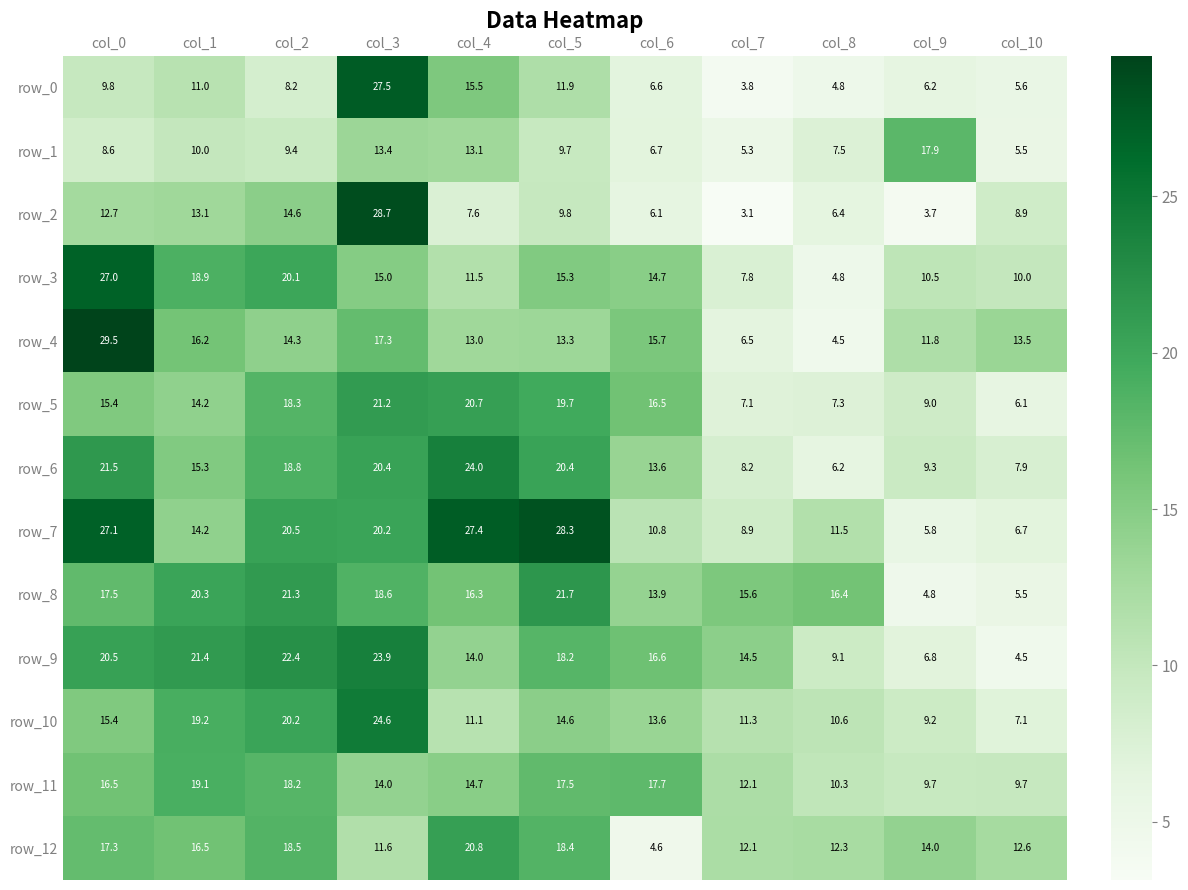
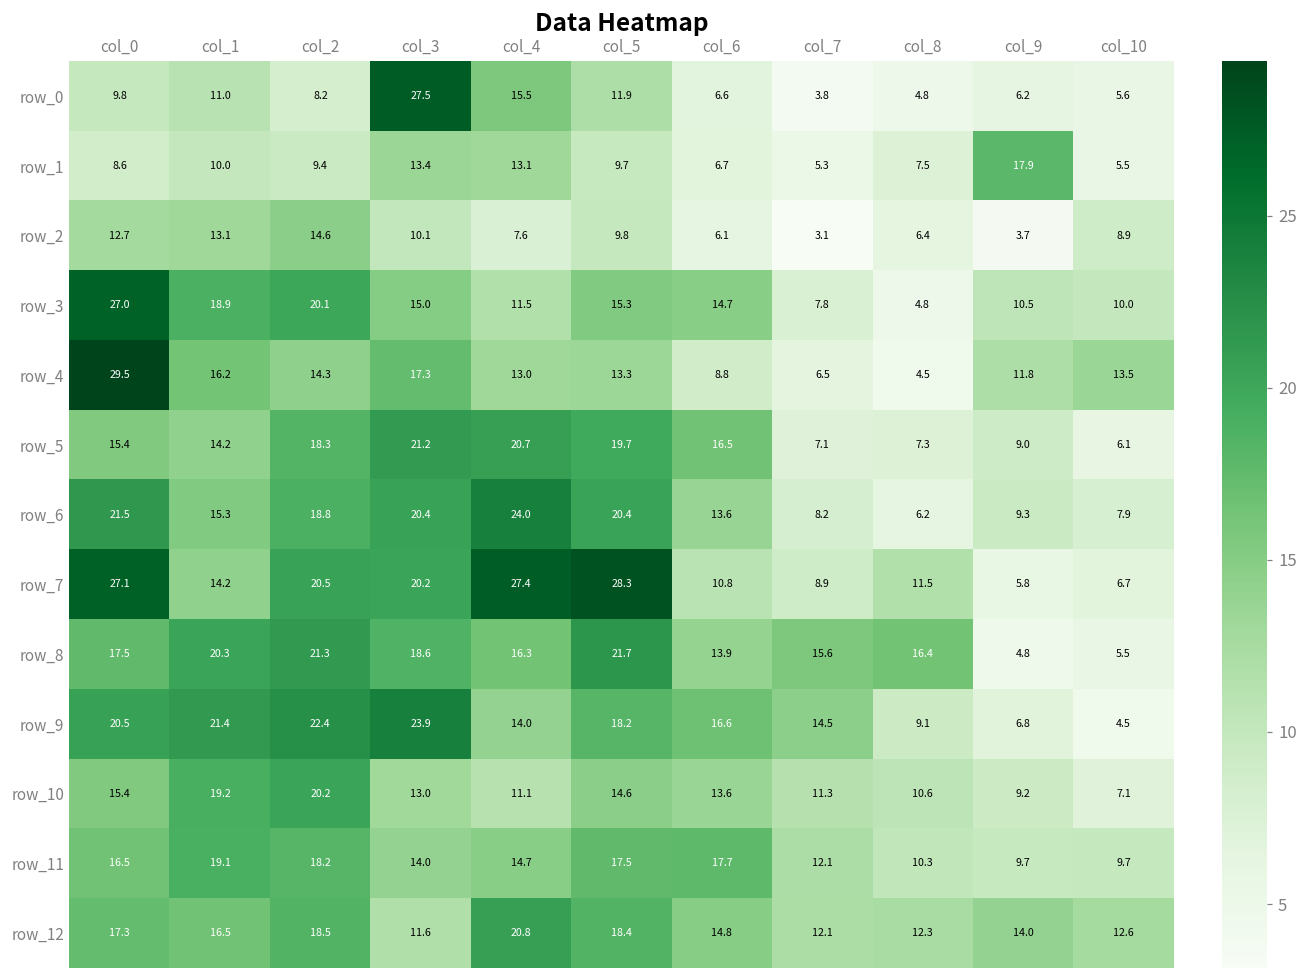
  {
    "row_0": {
      "col_0": 9.8,
      "col_1": 11.0,
      "col_2": 8.2,
      "col_3": 27.5,
      "col_4": 15.5,
      "col_5": 11.9,
      "col_6": 6.6,
      "col_7": 3.8,
      "col_8": 4.8,
      "col_9": 6.2,
      "col_10": 5.6
    },
    "row_1": {
      "col_0": 8.6,
      "col_1": 10.0,
      "col_2": 9.4,
      "col_3": 13.4,
      "col_4": 13.1,
      "col_5": 9.7,
      "col_6": 6.7,
      "col_7": 5.3,
      "col_8": 7.5,
      "col_9": 17.9,
      "col_10": 5.5
    },
    "row_2": {
      "col_0": 12.7,
      "col_1": 13.1,
      "col_2": 14.6,
-     "col_3": 28.7,
+     "col_3": 10.1,
      "col_4": 7.6,
      "col_5": 9.8,
      "col_6": 6.1,
      "col_7": 3.1,
      "col_8": 6.4,
      "col_9": 3.7,
      "col_10": 8.9
    },
    "row_3": {
      "col_0": 27.0,
      "col_1": 18.9,
      "col_2": 20.1,
      "col_3": 15.0,
      "col_4": 11.5,
      "col_5": 15.3,
      "col_6": 14.7,
      "col_7": 7.8,
      "col_8": 4.8,
      "col_9": 10.5,
      "col_10": 10.0
    },
    "row_4": {
      "col_0": 29.5,
      "col_1": 16.2,
      "col_2": 14.3,
      "col_3": 17.3,
      "col_4": 13.0,
      "col_5": 13.3,
-     "col_6": 15.7,
+     "col_6": 8.8,
      "col_7": 6.5,
      "col_8": 4.5,
      "col_9": 11.8,
      "col_10": 13.5
    },
    "row_5": {
      "col_0": 15.4,
      "col_1": 14.2,
      "col_2": 18.3,
      "col_3": 21.2,
      "col_4": 20.7,
      "col_5": 19.7,
      "col_6": 16.5,
      "col_7": 7.1,
      "col_8": 7.3,
      "col_9": 9.0,
      "col_10": 6.1
    },
    "row_6": {
      "col_0": 21.5,
      "col_1": 15.3,
      "col_2": 18.8,
      "col_3": 20.4,
      "col_4": 24.0,
      "col_5": 20.4,
      "col_6": 13.6,
      "col_7": 8.2,
      "col_8": 6.2,
      "col_9": 9.3,
      "col_10": 7.9
    },
    "row_7": {
      "col_0": 27.1,
      "col_1": 14.2,
      "col_2": 20.5,
      "col_3": 20.2,
      "col_4": 27.4,
      "col_5": 28.3,
      "col_6": 10.8,
      "col_7": 8.9,
      "col_8": 11.5,
      "col_9": 5.8,
      "col_10": 6.7
    },
    "row_8": {
      "col_0": 17.5,
      "col_1": 20.3,
      "col_2": 21.3,
      "col_3": 18.6,
      "col_4": 16.3,
      "col_5": 21.7,
      "col_6": 13.9,
      "col_7": 15.6,
      "col_8": 16.4,
      "col_9": 4.8,
      "col_10": 5.5
    },
    "row_9": {
      "col_0": 20.5,
      "col_1": 21.4,
      "col_2": 22.4,
      "col_3": 23.9,
      "col_4": 14.0,
      "col_5": 18.2,
      "col_6": 16.6,
      "col_7": 14.5,
      "col_8": 9.1,
      "col_9": 6.8,
      "col_10": 4.5
    },
    "row_10": {
      "col_0": 15.4,
      "col_1": 19.2,
      "col_2": 20.2,
-     "col_3": 24.6,
+     "col_3": 13.0,
      "col_4": 11.1,
      "col_5": 14.6,
      "col_6": 13.6,
      "col_7": 11.3,
      "col_8": 10.6,
      "col_9": 9.2,
      "col_10": 7.1
    },
    "row_11": {
      "col_0": 16.5,
      "col_1": 19.1,
      "col_2": 18.2,
      "col_3": 14.0,
      "col_4": 14.7,
      "col_5": 17.5,
      "col_6": 17.7,
      "col_7": 12.1,
      "col_8": 10.3,
      "col_9": 9.7,
      "col_10": 9.7
    },
    "row_12": {
      "col_0": 17.3,
      "col_1": 16.5,
      "col_2": 18.5,
      "col_3": 11.6,
      "col_4": 20.8,
      "col_5": 18.4,
-     "col_6": 4.6,
+     "col_6": 14.8,
      "col_7": 12.1,
      "col_8": 12.3,
      "col_9": 14.0,
      "col_10": 12.6
    }
  }
